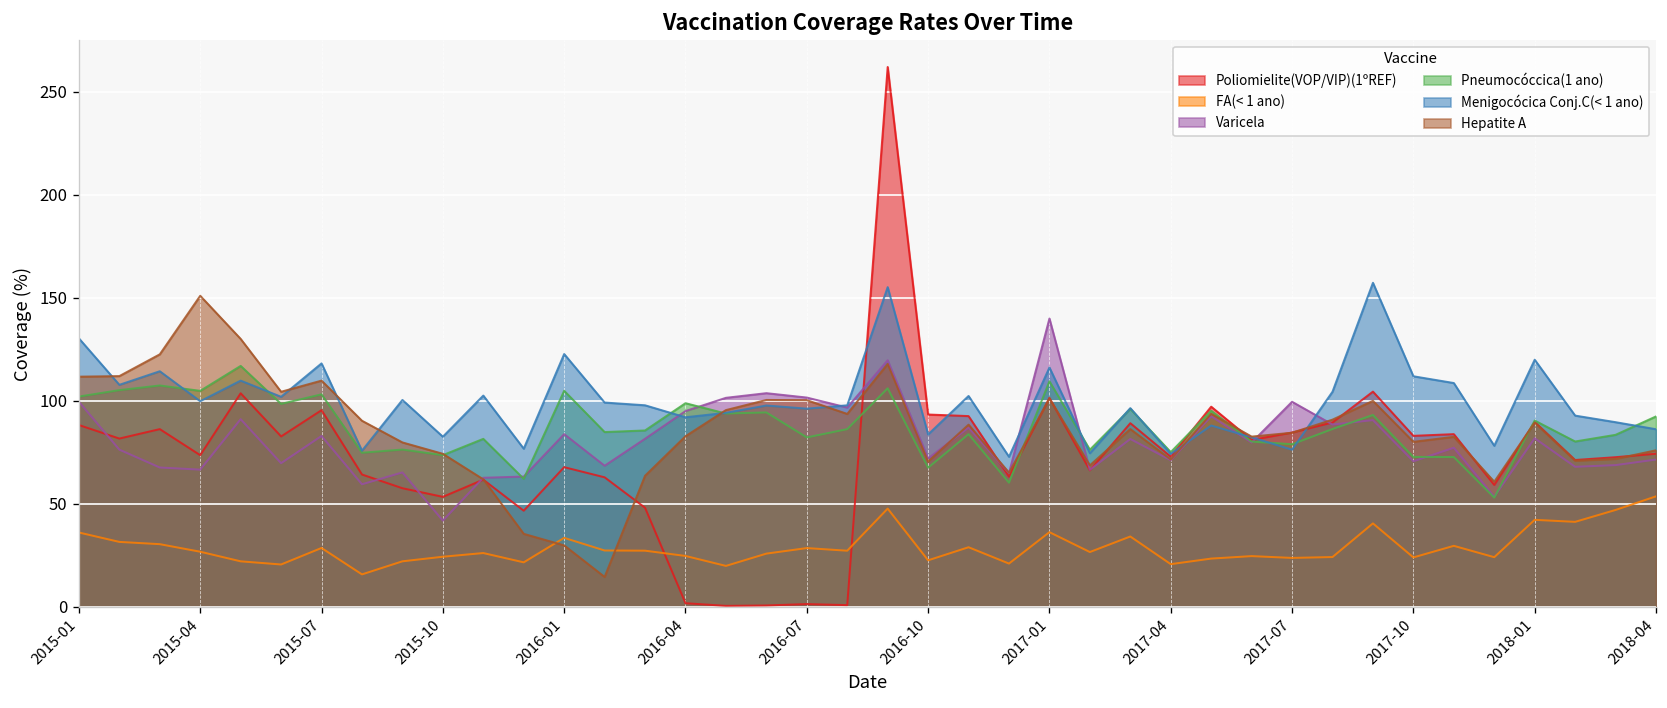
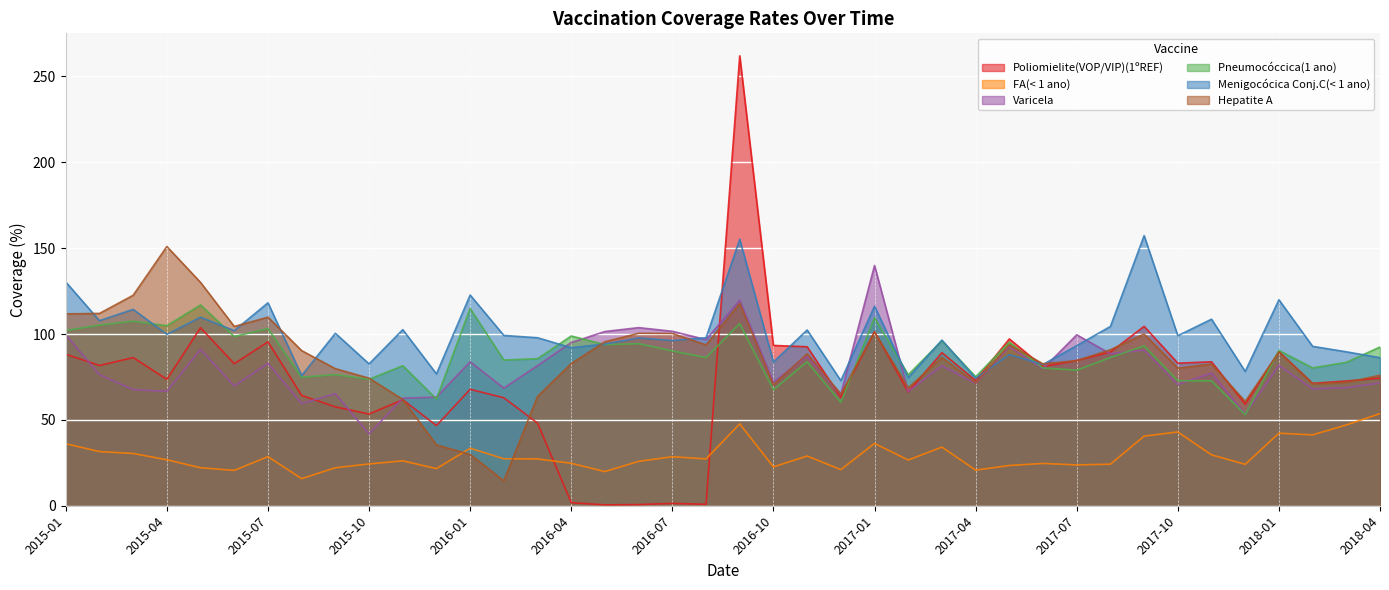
  {
    "Poliomielite(VOP/VIP)(1ºREF)": {
      "2015-01": 88,
      "2015-04": 74,
      "2015-07": 95,
      "2015-10": 53,
      "2016-01": 68,
      "2016-04": 2,
      "2016-07": 1,
      "2016-10": 93,
      "2017-10": 83,
      "2018-04": 74
    },
    "FA(< 1 ano)": {
      "2015-01": 36,
      "2015-04": 27,
      "2015-07": 29,
      "2015-10": 24,
      "2016-01": 34,
      "2016-04": 25,
      "2016-07": 29,
      "2016-10": 23,
      "2017-01": 36,
      "2017-04": 21,
      "2017-07": 24,
-     "2017-10": 24,
+     "2017-10": 43,
      "2018-01": 42,
      "2018-04": 54
    },
    "Varicela": {
      "2015-01": 100,
      "2015-04": 67,
      "2015-07": 83,
      "2015-10": 42,
      "2016-01": 84,
      "2016-04": 95,
      "2016-10": 72,
      "2017-01": 140,
      "2017-07": 100,
      "2017-10": 71,
      "2018-01": 82,
      "2018-04": 72
    },
    "Pneumocóccica(1 ano)": {
      "2015-01": 102,
      "2015-04": 105,
      "2015-07": 103,
-     "2016-01": 105,
+     "2016-01": 115,
      "2016-04": 99,
-     "2016-07": 82,
+     "2016-07": 90,
      "2016-10": 68,
      "2017-01": 109,
      "2017-07": 79,
      "2017-10": 73,
      "2018-04": 92
    },
    "Menigocócica Conj.C(< 1 ano)": {
      "2015-01": 130,
      "2015-04": 100,
      "2015-07": 118,
      "2015-10": 83,
      "2016-01": 123,
      "2016-04": 92,
      "2016-07": 96,
      "2016-10": 84,
      "2017-01": 116,
-     "2017-07": 76,
-     "2017-10": 112,
+     "2017-07": 93,
+     "2017-10": 99,
      "2018-01": 120,
      "2018-04": 86
    },
    "Hepatite A": {
      "2015-01": 112,
      "2015-04": 151,
      "2015-07": 110,
      "2016-01": 30,
      "2016-04": 83,
      "2016-10": 71,
      "2017-10": 80,
      "2018-04": 76
    }
  }
